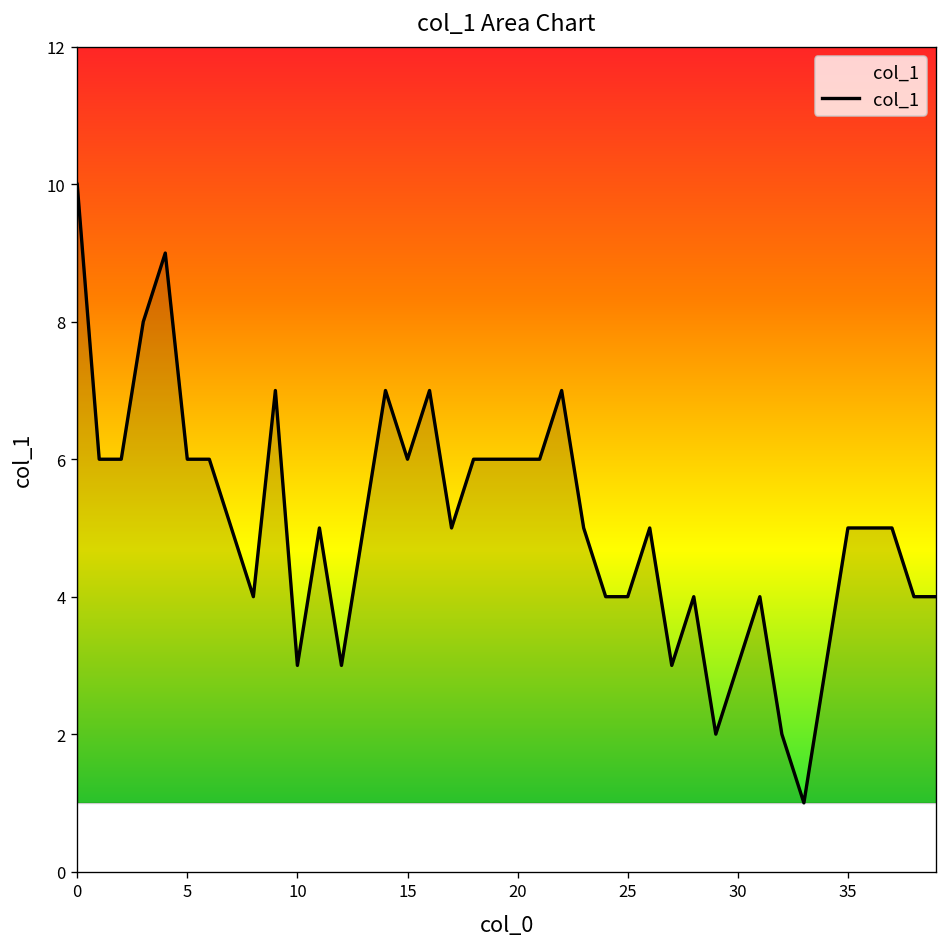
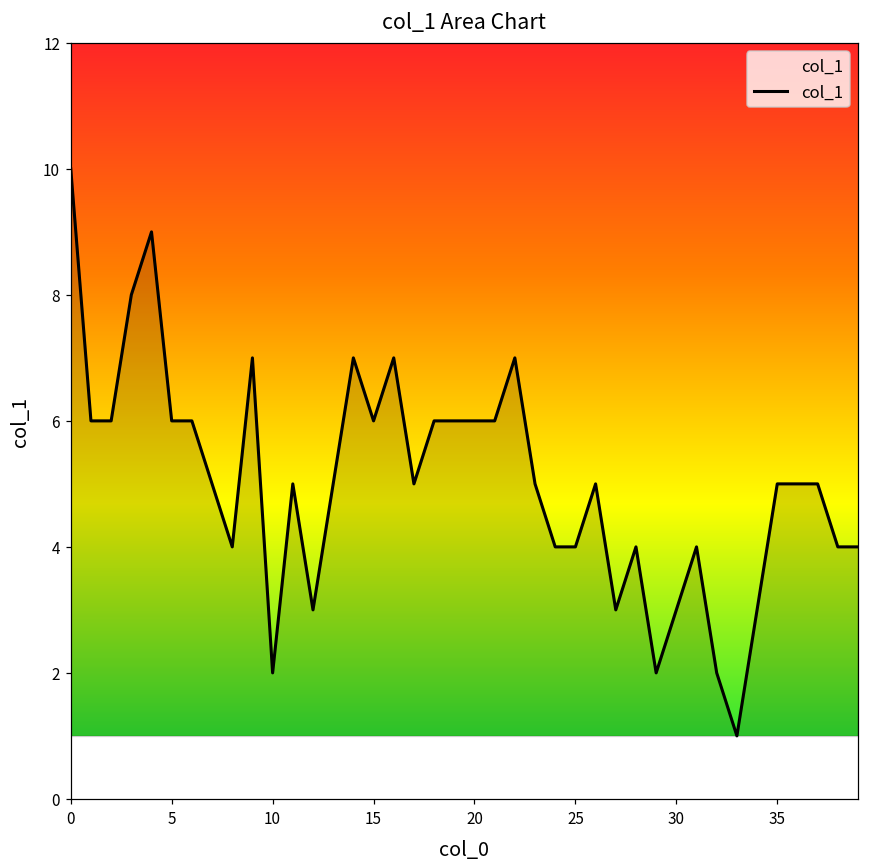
  {
    "0": 10,
    "5": 6,
-   "10": 3,
+   "10": 2,
    "15": 6,
    "20": 6,
    "25": 4,
    "30": 3,
    "35": 5
  }
